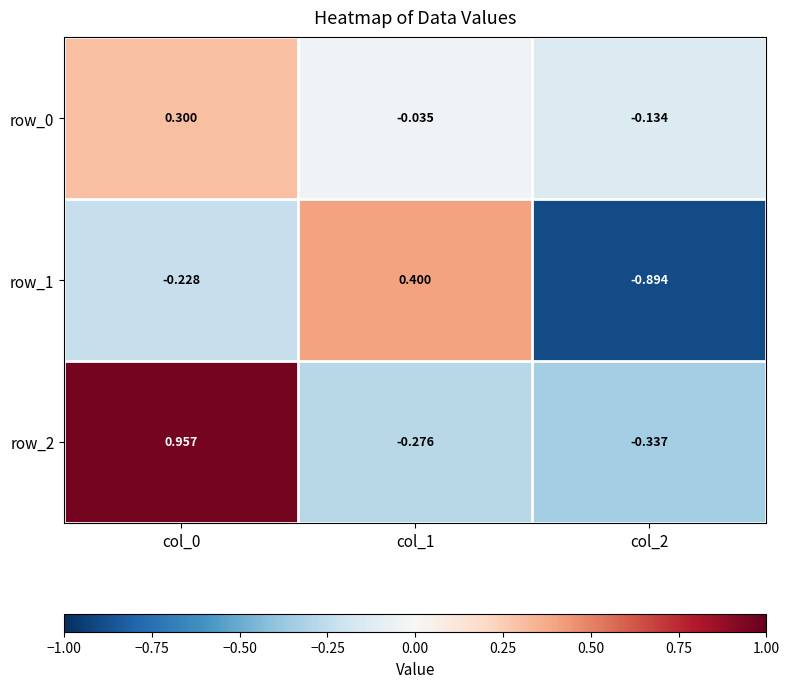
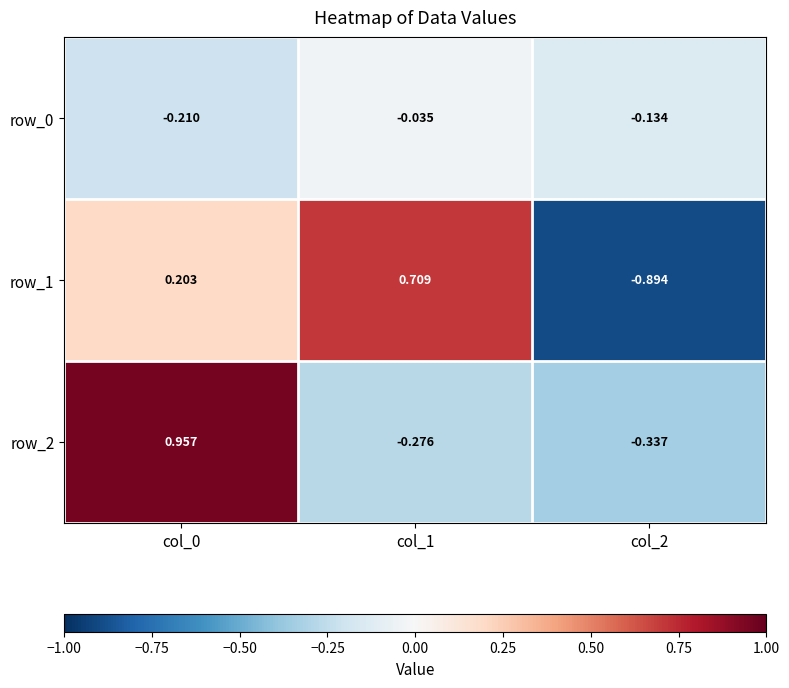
  {
    "row_0": {
-     "col_0": 0.300,
+     "col_0": -0.210,
      "col_1": -0.035,
      "col_2": -0.134
    },
    "row_1": {
-     "col_0": -0.228,
-     "col_1": 0.400,
+     "col_0": 0.203,
+     "col_1": 0.709,
      "col_2": -0.894
    },
    "row_2": {
      "col_0": 0.957,
      "col_1": -0.276,
      "col_2": -0.337
    }
  }
